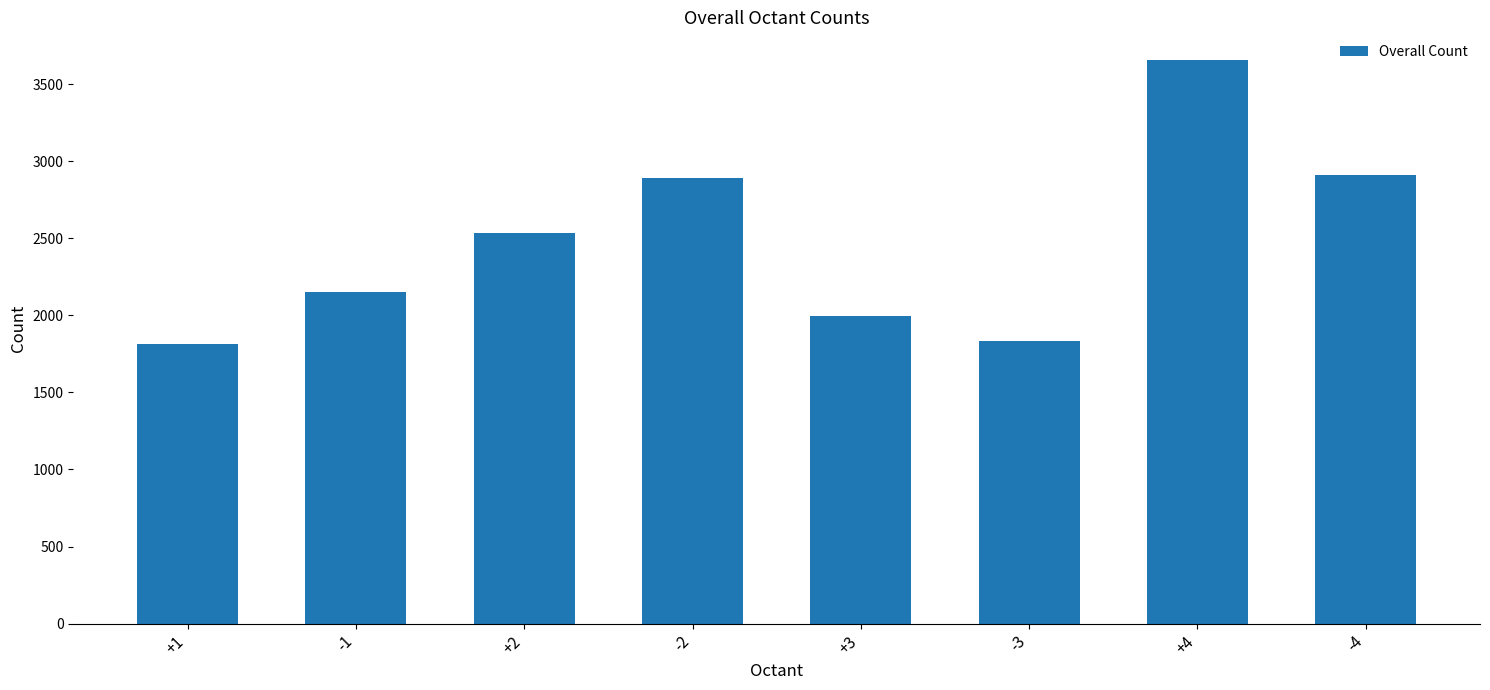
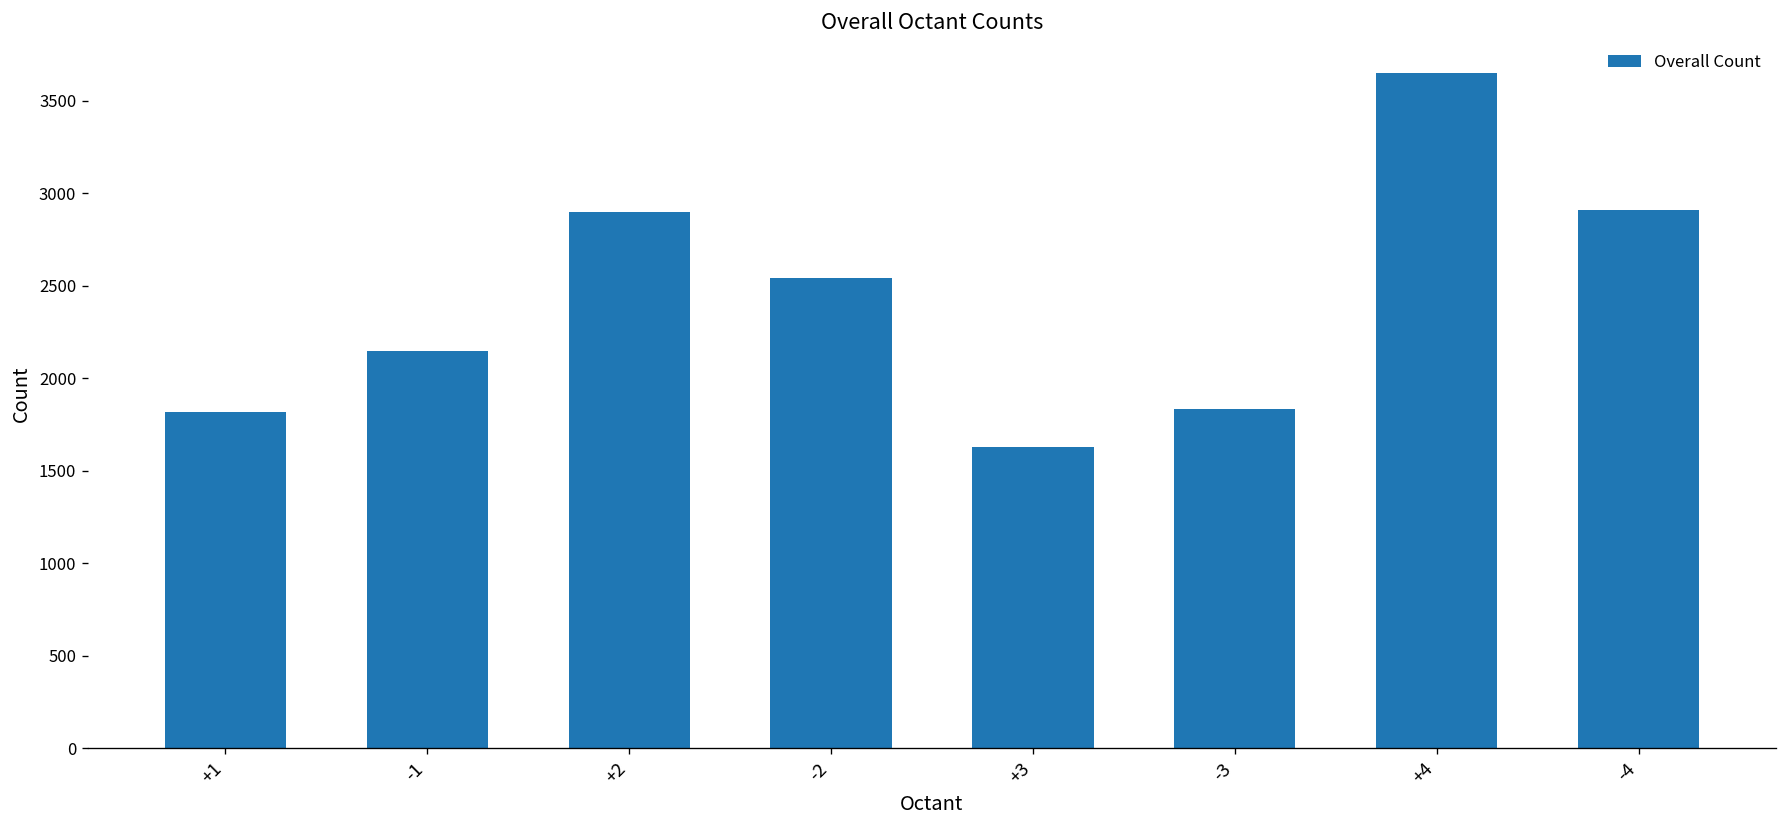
  {
    "+1": 1820,
    "-1": 2150,
-   "+2": 2530,
-   "-2": 2890,
-   "+3": 2000,
+   "+2": 2900,
+   "-2": 2550,
+   "+3": 1630,
    "-3": 1830,
    "+4": 3650,
    "-4": 2910
  }
